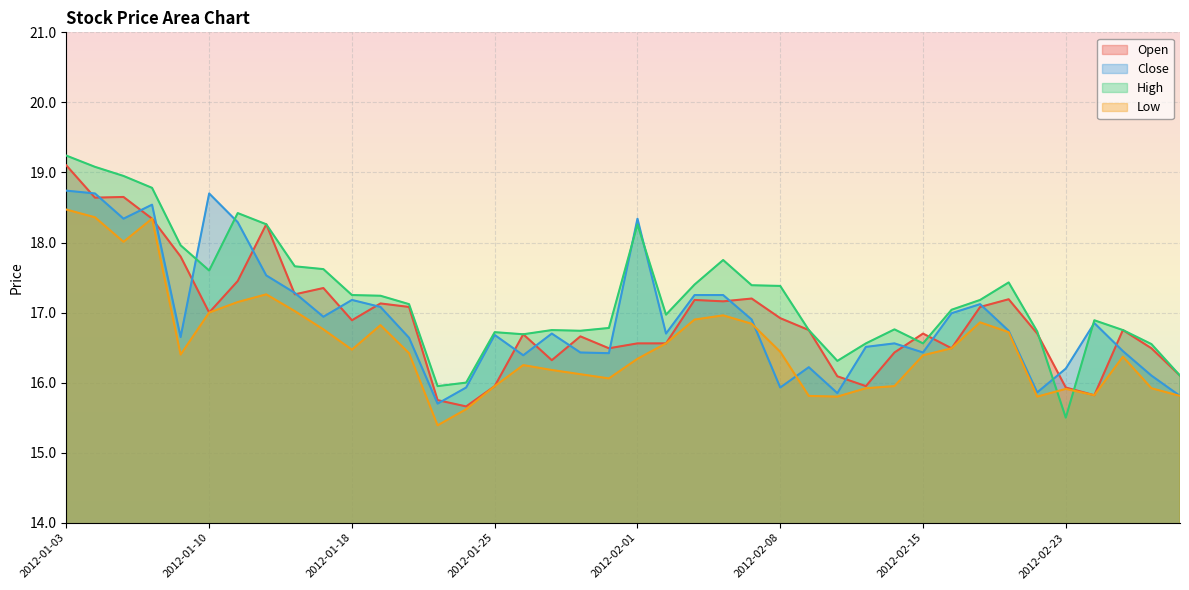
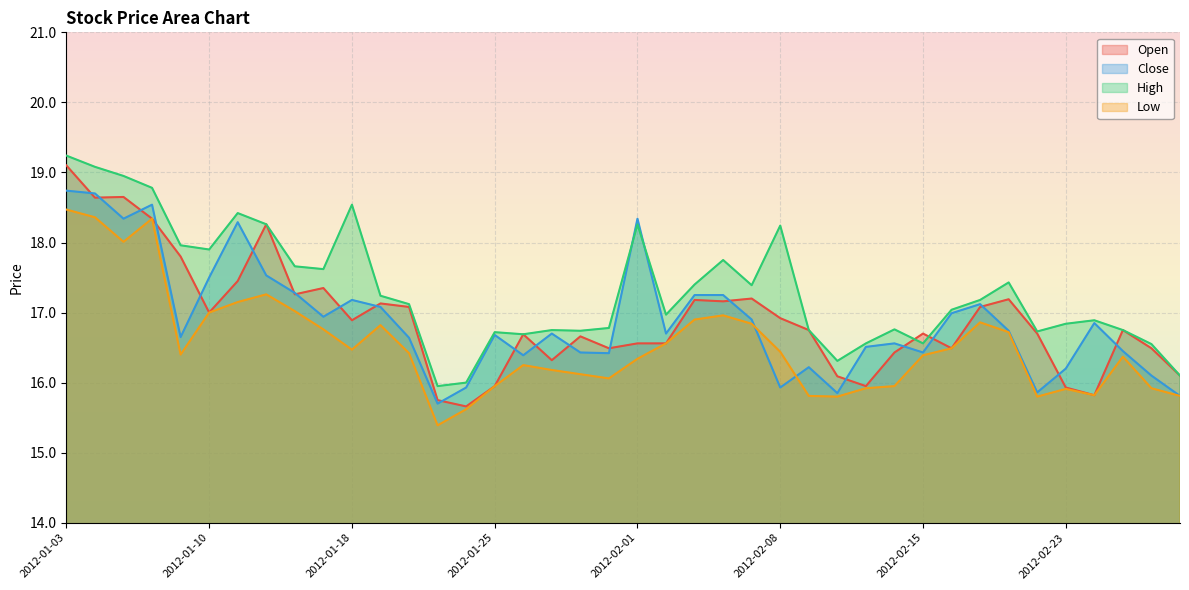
  {
    "Close": {
      "2012-01-03": 18.7,
-     "2012-01-10": 18.7,
+     "2012-01-10": 17.5,
      "2012-01-18": 17.2,
      "2012-01-25": 16.7,
      "2012-02-01": 18.3,
      "2012-02-08": 15.9,
      "2012-02-15": 16.4,
      "2012-02-23": 16.2
    },
    "High": {
      "2012-01-03": 19.2,
-     "2012-01-10": 17.6,
-     "2012-01-18": 17.3,
+     "2012-01-10": 17.9,
+     "2012-01-18": 18.5,
      "2012-01-25": 16.7,
      "2012-02-01": 18.3,
-     "2012-02-08": 17.4,
+     "2012-02-08": 18.2,
      "2012-02-15": 16.6,
-     "2012-02-23": 15.5
+     "2012-02-23": 16.8
    }
  }
